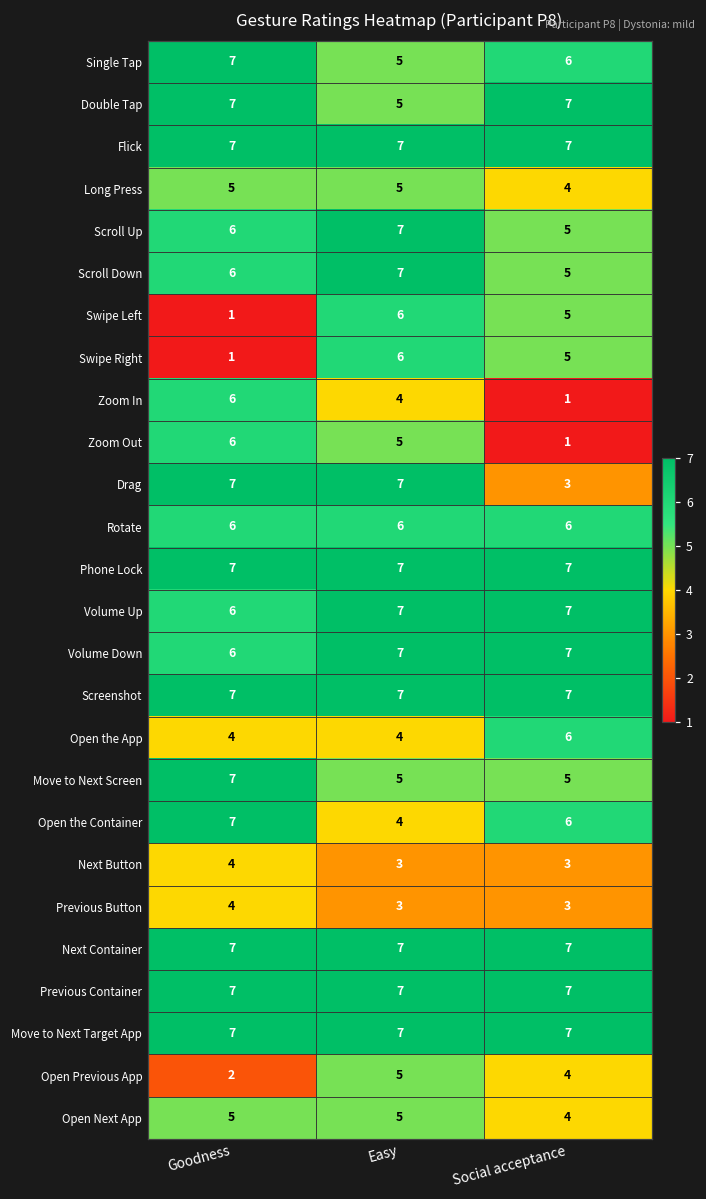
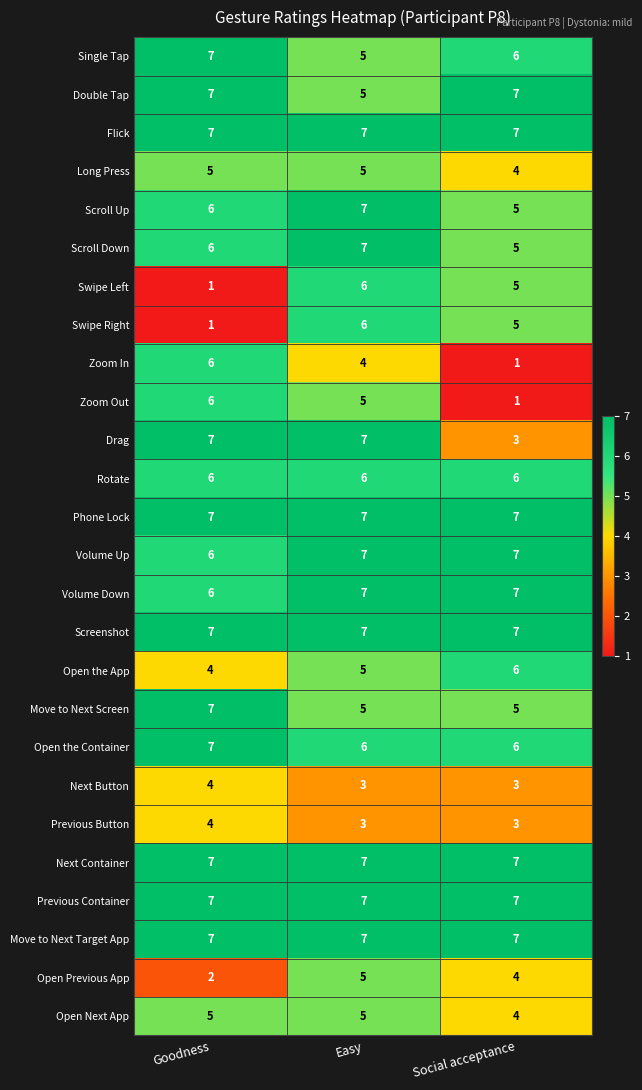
  {
    "Single Tap": {
      "Goodness": 7,
      "Easy": 5,
      "Social acceptance": 6
    },
    "Double Tap": {
      "Goodness": 7,
      "Easy": 5,
      "Social acceptance": 7
    },
    "Flick": {
      "Goodness": 7,
      "Easy": 7,
      "Social acceptance": 7
    },
    "Long Press": {
      "Goodness": 5,
      "Easy": 5,
      "Social acceptance": 4
    },
    "Scroll Up": {
      "Goodness": 6,
      "Easy": 7,
      "Social acceptance": 5
    },
    "Scroll Down": {
      "Goodness": 6,
      "Easy": 7,
      "Social acceptance": 5
    },
    "Swipe Left": {
      "Goodness": 1,
      "Easy": 6,
      "Social acceptance": 5
    },
    "Swipe Right": {
      "Goodness": 1,
      "Easy": 6,
      "Social acceptance": 5
    },
    "Zoom In": {
      "Goodness": 6,
      "Easy": 4,
      "Social acceptance": 1
    },
    "Zoom Out": {
      "Goodness": 6,
      "Easy": 5,
      "Social acceptance": 1
    },
    "Drag": {
      "Goodness": 7,
      "Easy": 7,
      "Social acceptance": 3
    },
    "Rotate": {
      "Goodness": 6,
      "Easy": 6,
      "Social acceptance": 6
    },
    "Phone Lock": {
      "Goodness": 7,
      "Easy": 7,
      "Social acceptance": 7
    },
    "Volume Up": {
      "Goodness": 6,
      "Easy": 7,
      "Social acceptance": 7
    },
    "Volume Down": {
      "Goodness": 6,
      "Easy": 7,
      "Social acceptance": 7
    },
    "Screenshot": {
      "Goodness": 7,
      "Easy": 7,
      "Social acceptance": 7
    },
    "Open the App": {
      "Goodness": 4,
-     "Easy": 4,
+     "Easy": 5,
      "Social acceptance": 6
    },
    "Move to Next Screen": {
      "Goodness": 7,
      "Easy": 5,
      "Social acceptance": 5
    },
    "Open the Container": {
      "Goodness": 7,
-     "Easy": 4,
+     "Easy": 6,
      "Social acceptance": 6
    },
    "Next Button": {
      "Goodness": 4,
      "Easy": 3,
      "Social acceptance": 3
    },
    "Previous Button": {
      "Goodness": 4,
      "Easy": 3,
      "Social acceptance": 3
    },
    "Next Container": {
      "Goodness": 7,
      "Easy": 7,
      "Social acceptance": 7
    },
    "Previous Container": {
      "Goodness": 7,
      "Easy": 7,
      "Social acceptance": 7
    },
    "Move to Next Target App": {
      "Goodness": 7,
      "Easy": 7,
      "Social acceptance": 7
    },
    "Open Previous App": {
      "Goodness": 2,
      "Easy": 5,
      "Social acceptance": 4
    },
    "Open Next App": {
      "Goodness": 5,
      "Easy": 5,
      "Social acceptance": 4
    }
  }
